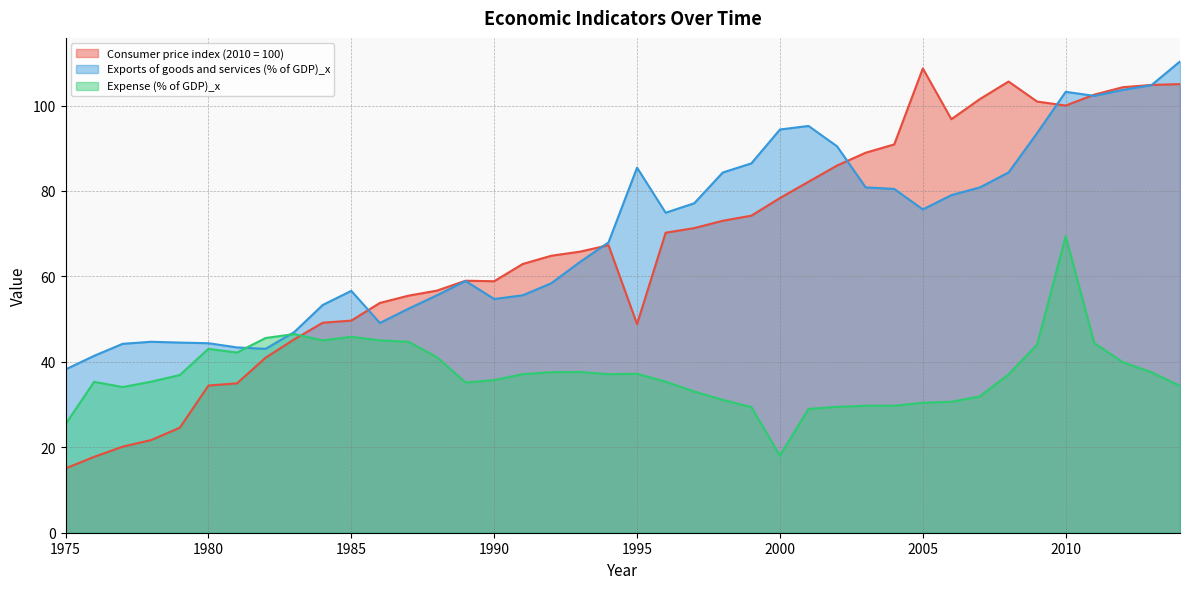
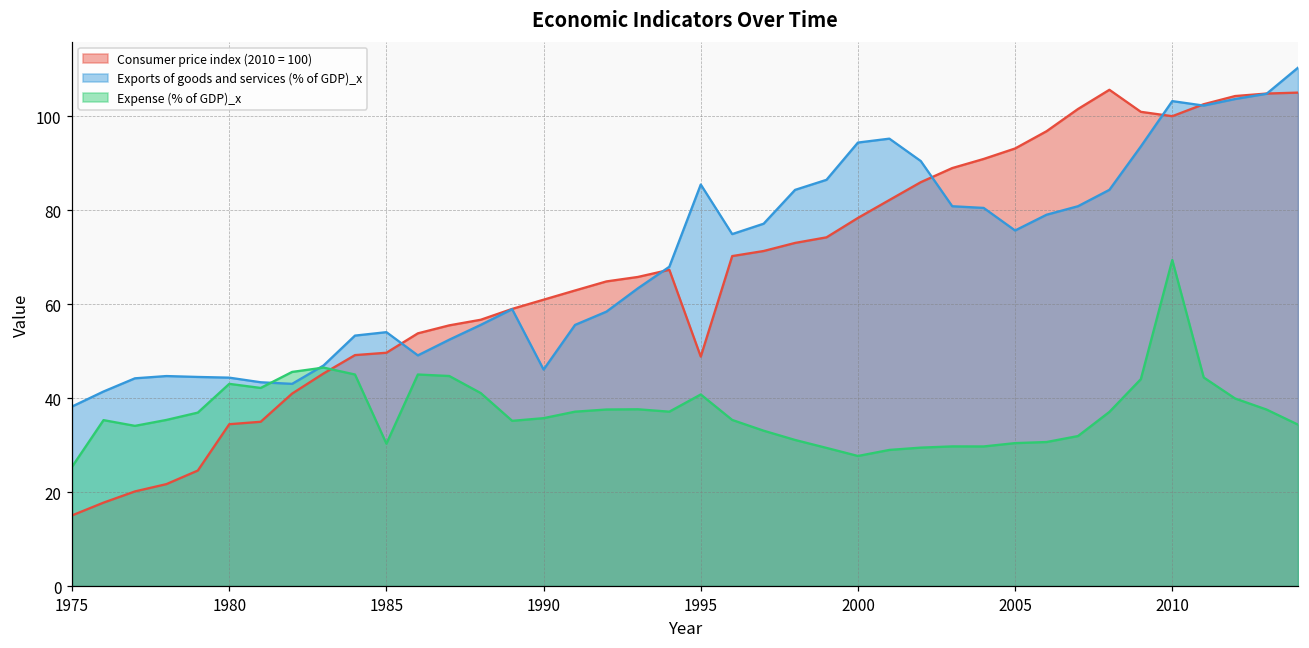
  {
    "Consumer price index (2010 = 100)": {
      "1975": 15,
      "1980": 34,
      "1985": 50,
-     "1990": 59,
+     "1990": 61,
      "1995": 49,
      "2000": 78,
-     "2005": 109,
+     "2005": 93,
      "2010": 100
    },
    "Exports of goods and services (% of GDP)_x": {
      "1975": 38,
      "1980": 44,
-     "1985": 57,
-     "1990": 55,
+     "1985": 54,
+     "1990": 46,
      "1995": 85,
      "2000": 94,
      "2005": 76,
      "2010": 103
    },
    "Expense (% of GDP)_x": {
      "1975": 25,
      "1980": 43,
-     "1985": 46,
+     "1985": 30,
      "1990": 36,
-     "1995": 37,
-     "2000": 18,
+     "1995": 41,
+     "2000": 28,
      "2005": 30,
      "2010": 69
    }
  }
